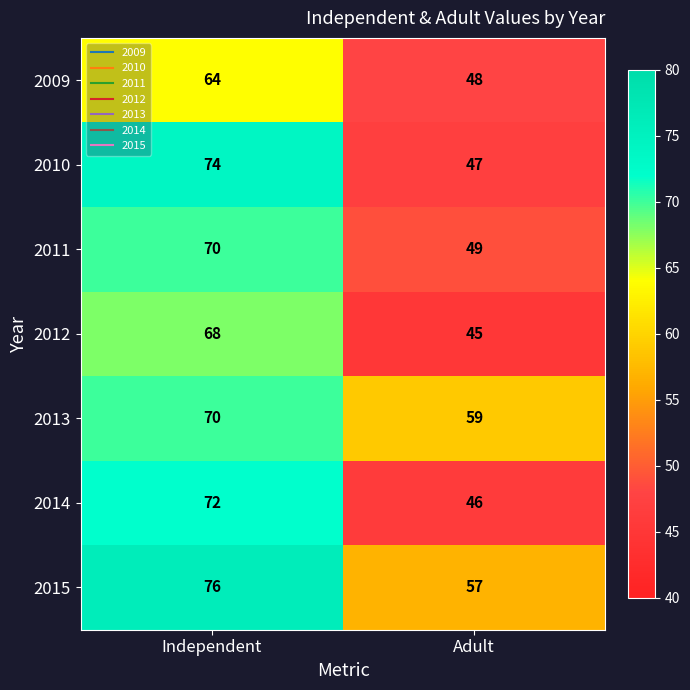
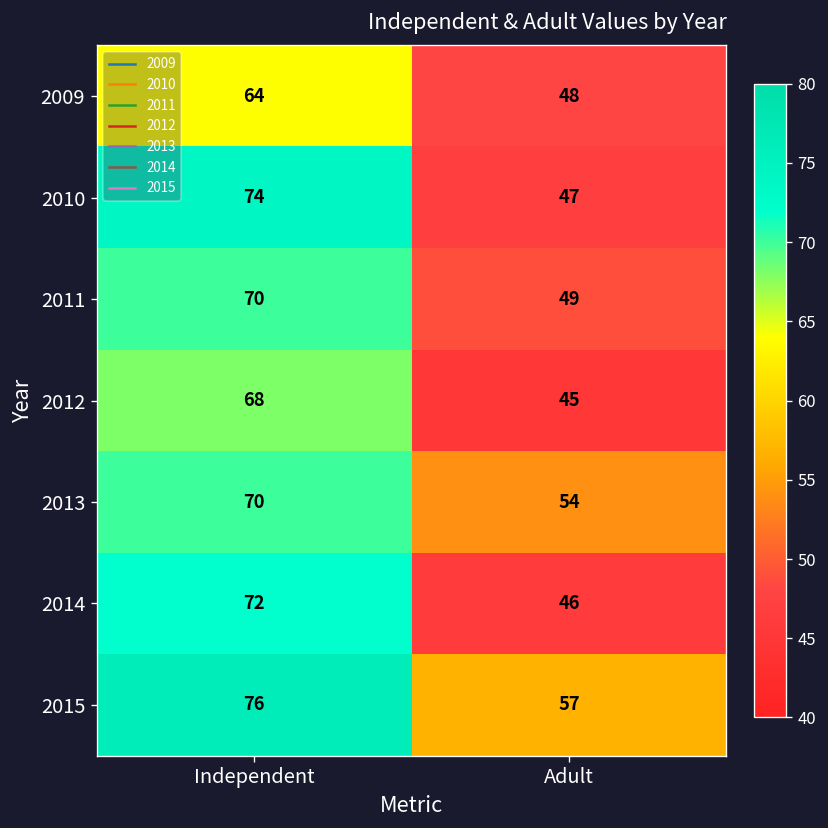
  {
    "2009": {
      "Independent": 64,
      "Adult": 48
    },
    "2010": {
      "Independent": 74,
      "Adult": 47
    },
    "2011": {
      "Independent": 70,
      "Adult": 49
    },
    "2012": {
      "Independent": 68,
      "Adult": 45
    },
    "2013": {
      "Independent": 70,
-     "Adult": 59
+     "Adult": 54
    },
    "2014": {
      "Independent": 72,
      "Adult": 46
    },
    "2015": {
      "Independent": 76,
      "Adult": 57
    }
  }
